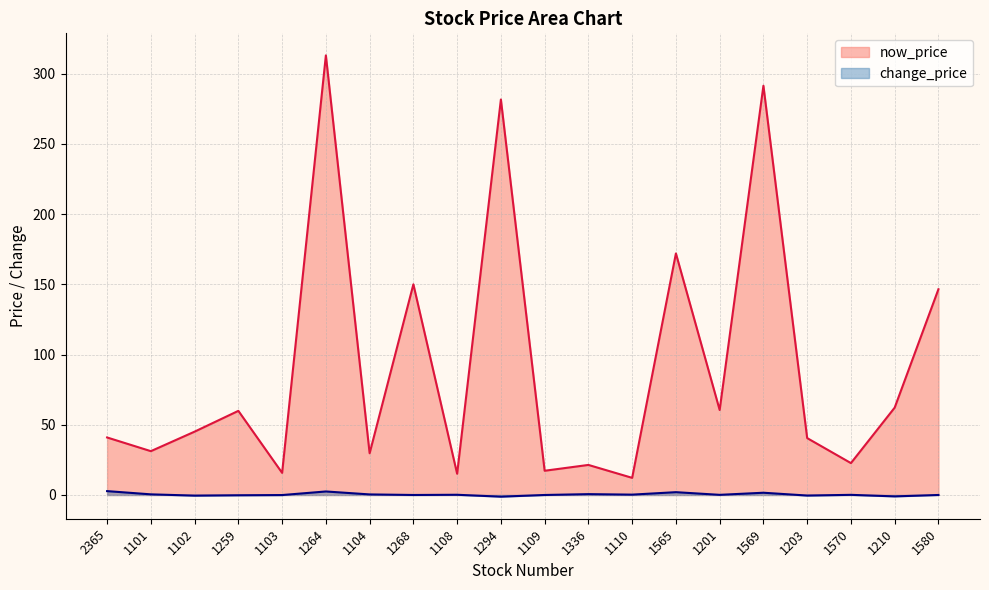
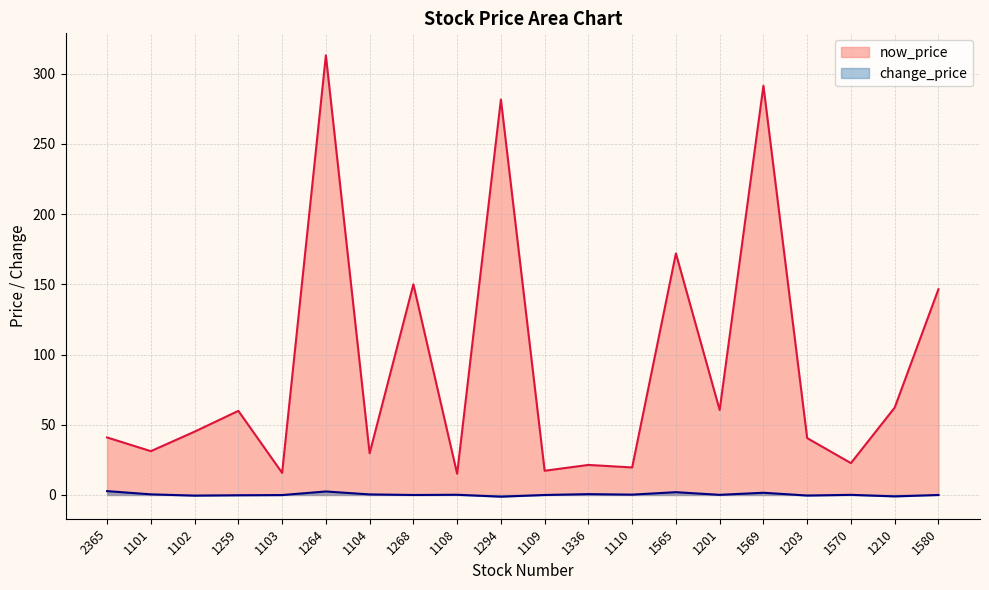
  {
    "now_price": {
      "2365": 41,
      "1101": 31,
      "1102": 45,
      "1259": 60,
      "1103": 16,
      "1264": 313,
      "1104": 30,
      "1268": 150,
      "1108": 15,
      "1294": 282,
      "1109": 17,
      "1336": 21,
-     "1110": 12,
+     "1110": 20,
      "1565": 172,
      "1201": 61,
      "1569": 291,
      "1203": 41,
      "1570": 23,
      "1210": 62,
      "1580": 147
    }
  }
